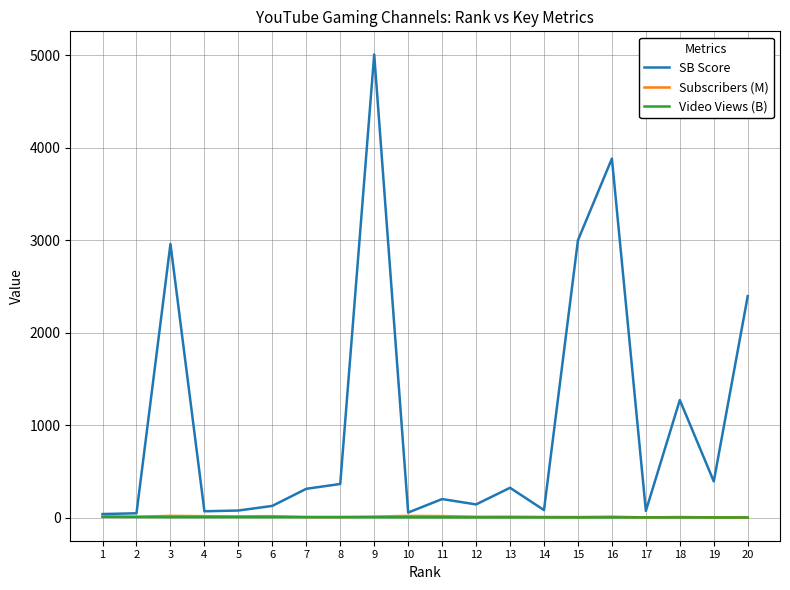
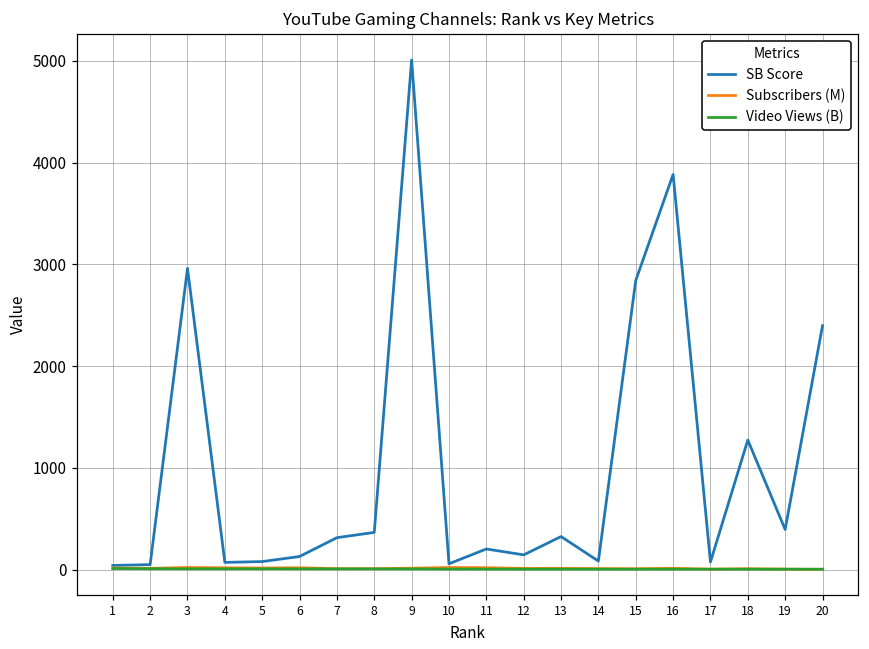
  {
    "SB Score": {
      "2": 0,
      "3": 3000,
      "4": 100,
      "5": 100,
      "6": 100,
      "7": 300,
      "8": 400,
      "9": 5000,
      "10": 100,
      "11": 200,
      "12": 100,
      "13": 300,
      "14": 100,
-     "15": 3000,
+     "15": 2800,
      "16": 3900,
      "17": 100,
      "18": 1300,
      "19": 400,
      "20": 2400
    }
  }
